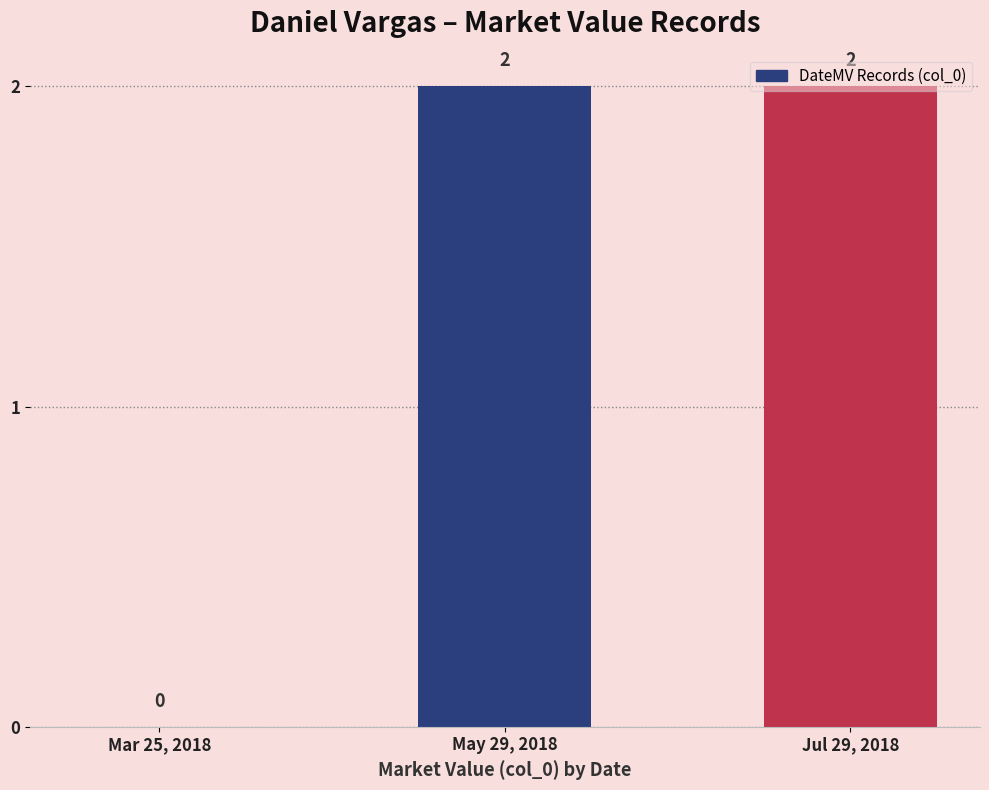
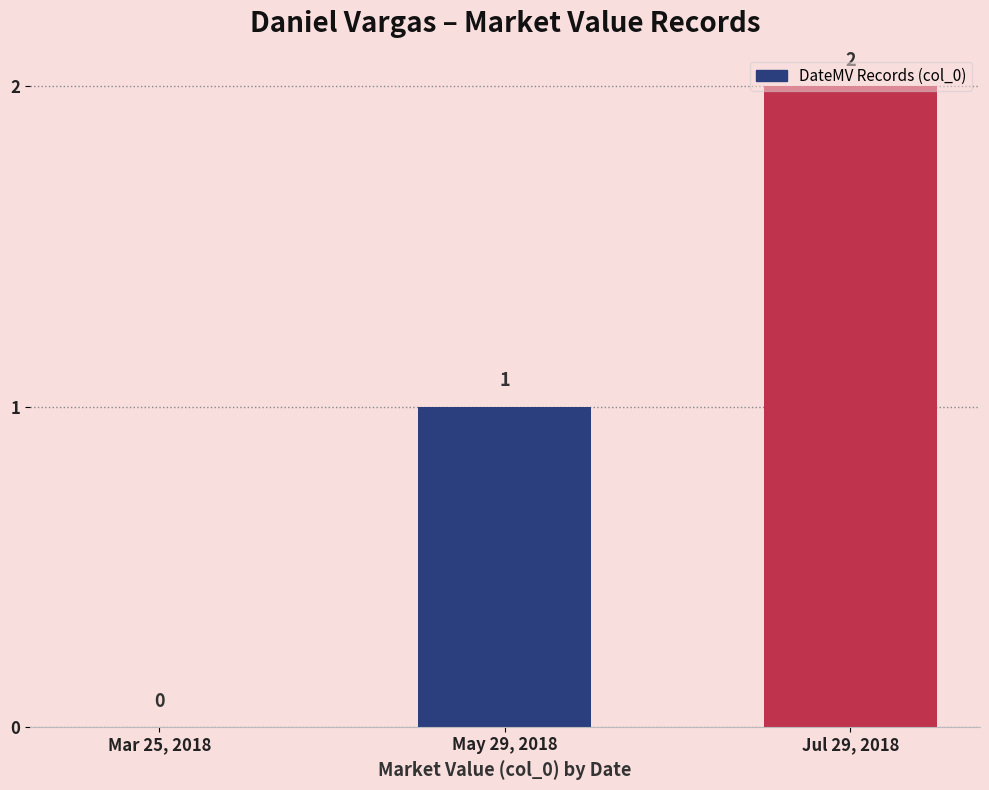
  {
    "Mar 25, 2018": 0,
-   "May 29, 2018": 2
+   "May 29, 2018": 1
  }
